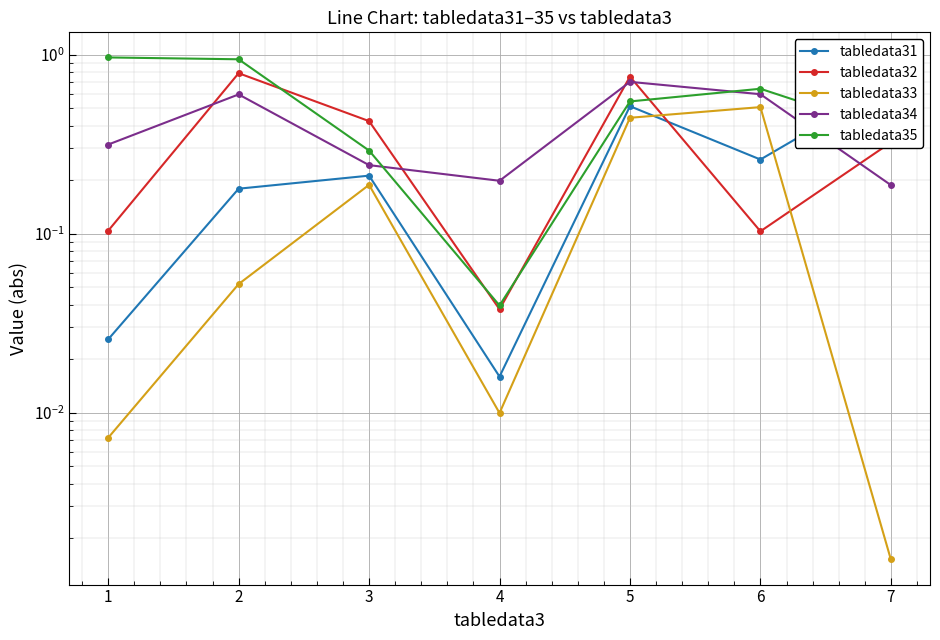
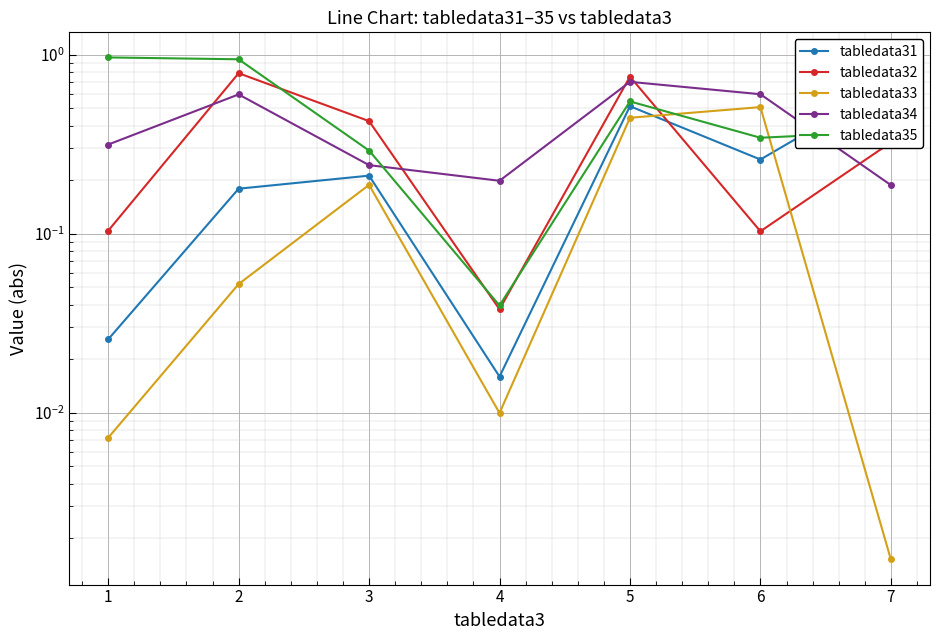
  {
    "tabledata31": {
      "1": 0.026,
      "2": 0.18,
      "3": 0.21,
      "4": 0.016,
      "5": 0.51,
      "6": 0.26
    },
    "tabledata32": {
      "1": 0.10,
      "2": 0.8,
      "3": 0.42,
      "4": 0.038,
      "5": 0.75,
      "6": 0.10
    },
    "tabledata33": {
      "1": 0.0072,
      "2": 0.052,
      "3": 0.19,
      "4": 0.01,
      "5": 0.44,
      "6": 0.51,
      "7": 0.0015
    },
    "tabledata34": {
      "1": 0.31,
      "2": 0.60,
      "3": 0.24,
      "4": 0.20,
      "5": 0.70,
      "6": 0.60,
      "7": 0.19
    },
    "tabledata35": {
      "1": 1.0,
      "2": 0.9,
      "3": 0.29,
      "4": 0.04,
      "5": 0.55,
-     "6": 0.64
+     "6": 0.34
    }
  }
